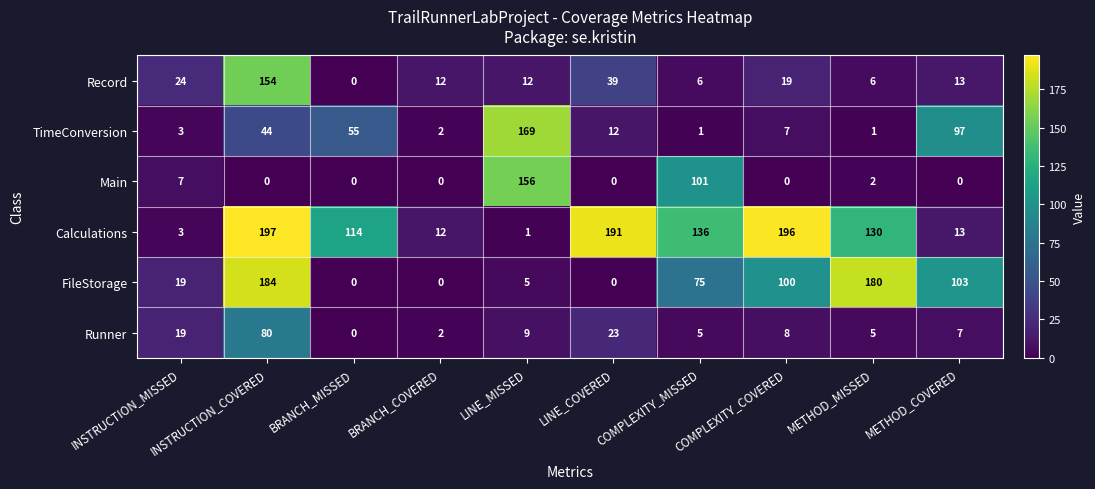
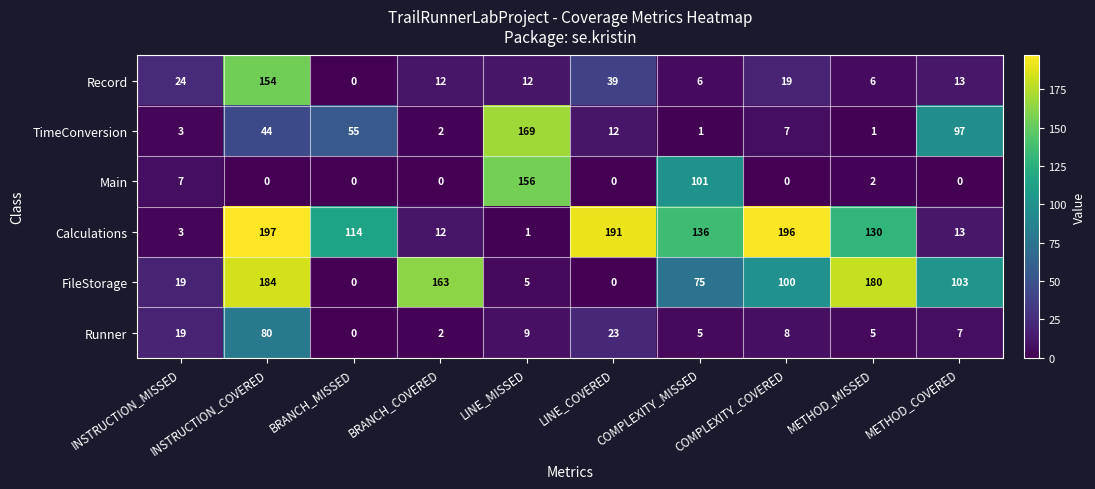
  {
    "Record": {
      "INSTRUCTION_MISSED": 24,
      "INSTRUCTION_COVERED": 154,
      "BRANCH_MISSED": 0,
      "BRANCH_COVERED": 12,
      "LINE_MISSED": 12,
      "LINE_COVERED": 39,
      "COMPLEXITY_MISSED": 6,
      "COMPLEXITY_COVERED": 19,
      "METHOD_MISSED": 6,
      "METHOD_COVERED": 13
    },
    "TimeConversion": {
      "INSTRUCTION_MISSED": 3,
      "INSTRUCTION_COVERED": 44,
      "BRANCH_MISSED": 55,
      "BRANCH_COVERED": 2,
      "LINE_MISSED": 169,
      "LINE_COVERED": 12,
      "COMPLEXITY_MISSED": 1,
      "COMPLEXITY_COVERED": 7,
      "METHOD_MISSED": 1,
      "METHOD_COVERED": 97
    },
    "Main": {
      "INSTRUCTION_MISSED": 7,
      "INSTRUCTION_COVERED": 0,
      "BRANCH_MISSED": 0,
      "BRANCH_COVERED": 0,
      "LINE_MISSED": 156,
      "LINE_COVERED": 0,
      "COMPLEXITY_MISSED": 101,
      "COMPLEXITY_COVERED": 0,
      "METHOD_MISSED": 2,
      "METHOD_COVERED": 0
    },
    "Calculations": {
      "INSTRUCTION_MISSED": 3,
      "INSTRUCTION_COVERED": 197,
      "BRANCH_MISSED": 114,
      "BRANCH_COVERED": 12,
      "LINE_MISSED": 1,
      "LINE_COVERED": 191,
      "COMPLEXITY_MISSED": 136,
      "COMPLEXITY_COVERED": 196,
      "METHOD_MISSED": 130,
      "METHOD_COVERED": 13
    },
    "FileStorage": {
      "INSTRUCTION_MISSED": 19,
      "INSTRUCTION_COVERED": 184,
      "BRANCH_MISSED": 0,
-     "BRANCH_COVERED": 0,
+     "BRANCH_COVERED": 163,
      "LINE_MISSED": 5,
      "LINE_COVERED": 0,
      "COMPLEXITY_MISSED": 75,
      "COMPLEXITY_COVERED": 100,
      "METHOD_MISSED": 180,
      "METHOD_COVERED": 103
    },
    "Runner": {
      "INSTRUCTION_MISSED": 19,
      "INSTRUCTION_COVERED": 80,
      "BRANCH_MISSED": 0,
      "BRANCH_COVERED": 2,
      "LINE_MISSED": 9,
      "LINE_COVERED": 23,
      "COMPLEXITY_MISSED": 5,
      "COMPLEXITY_COVERED": 8,
      "METHOD_MISSED": 5,
      "METHOD_COVERED": 7
    }
  }
